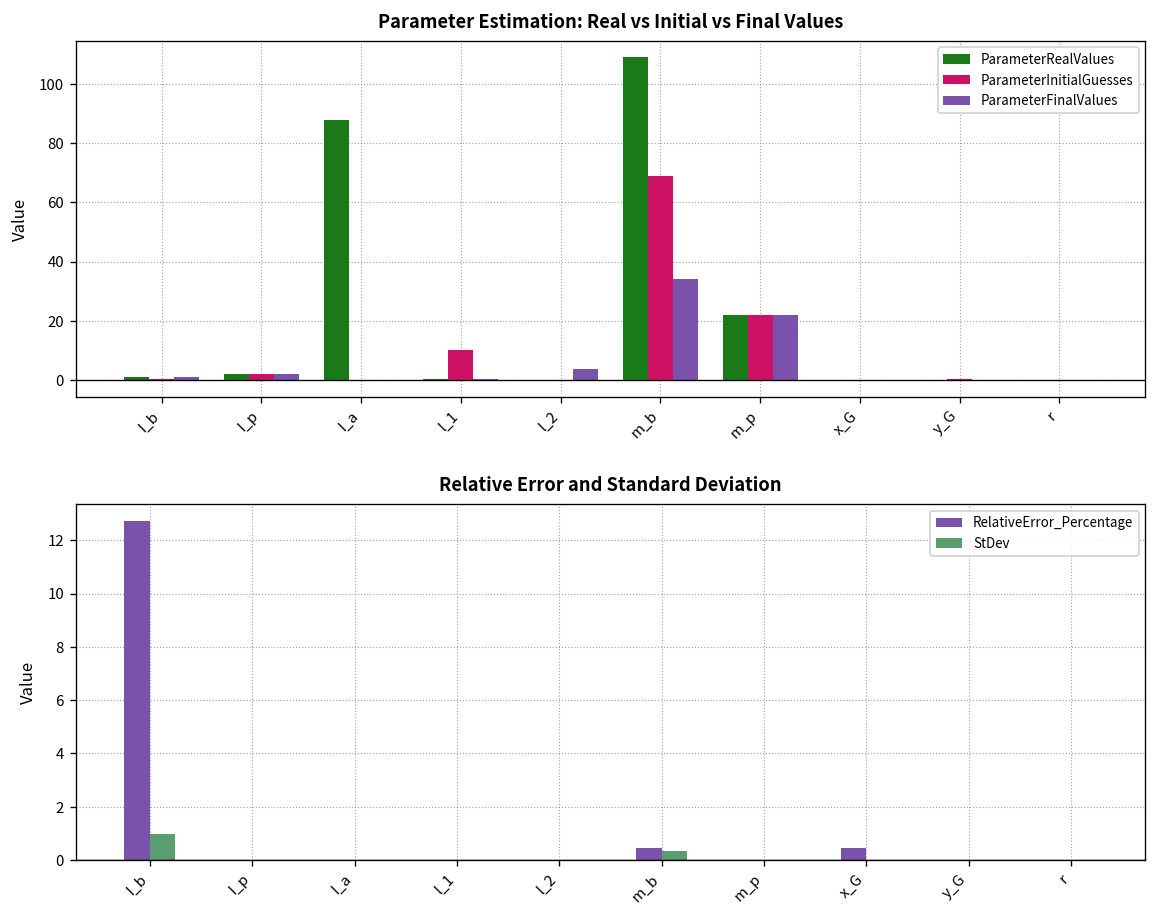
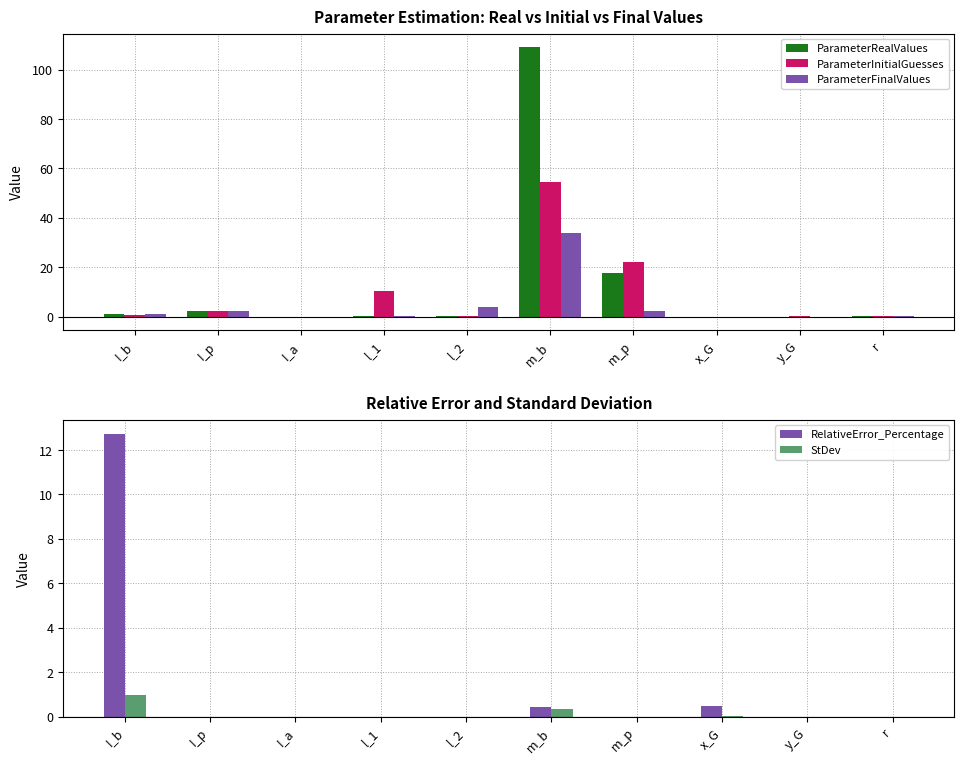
  {
    "Parameter Estimation: Real vs Initial vs Final Values": {
      "ParameterRealValues": {
        "I_b": 1,
        "I_p": 2,
-       "I_a": 88,
+       "I_a": 0,
        "m_b": 109,
-       "m_p": 22,
+       "m_p": 18,
        "y_G": 0
      },
      "ParameterInitialGuesses": {
        "I_p": 2,
        "l_1": 10,
-       "m_b": 69,
+       "m_b": 55,
        "m_p": 22
      },
      "ParameterFinalValues": {
        "I_b": 1,
        "I_p": 2,
        "l_2": 4,
        "m_b": 34,
-       "m_p": 22
+       "m_p": 2
      }
    },
    "Relative Error and Standard Deviation": {
      "RelativeError_Percentage": {
        "I_b": 12.7,
        "I_p": 0.0,
        "I_a": 0.0,
        "l_1": 0.0,
        "l_2": 0.0,
        "m_b": 0.4,
        "m_p": 0.0,
        "x_G": 0.5,
        "r": 0.0
      },
      "StDev": {
        "I_b": 1.0,
        "I_p": 0.0,
        "I_a": 0.0,
        "l_1": 0.0,
        "l_2": 0.0,
        "m_b": 0.4,
        "m_p": 0.0,
        "r": 0.0
      }
    }
  }
